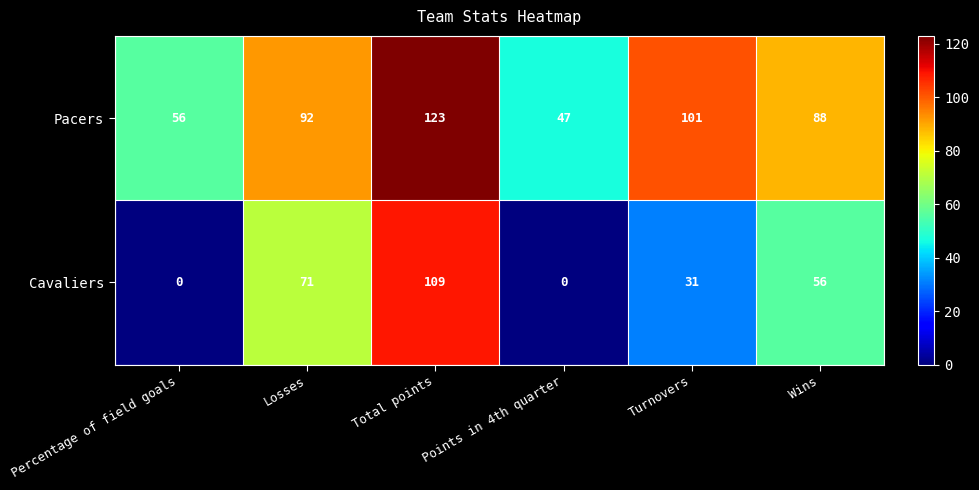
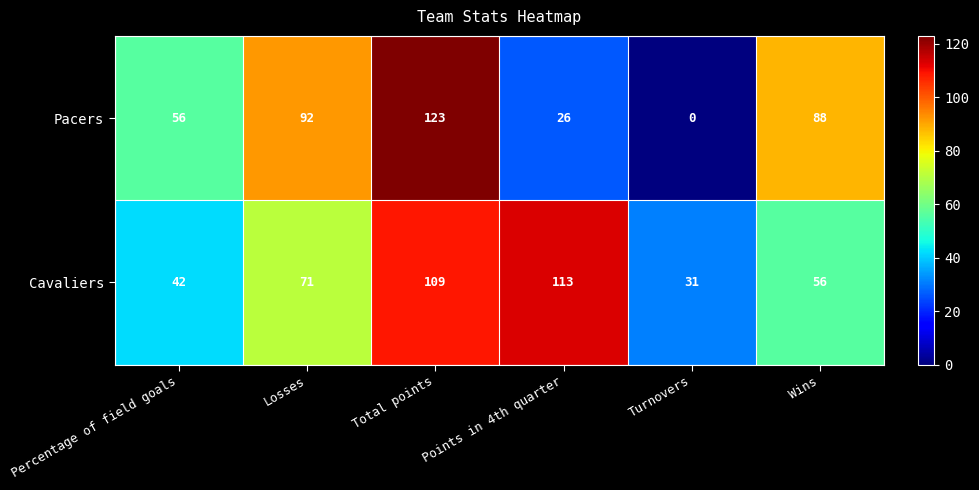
  {
    "Pacers": {
      "Percentage of field goals": 56,
      "Losses": 92,
      "Total points": 123,
-     "Points in 4th quarter": 47,
-     "Turnovers": 101,
+     "Points in 4th quarter": 26,
+     "Turnovers": 0,
      "Wins": 88
    },
    "Cavaliers": {
-     "Percentage of field goals": 0,
+     "Percentage of field goals": 42,
      "Losses": 71,
      "Total points": 109,
-     "Points in 4th quarter": 0,
+     "Points in 4th quarter": 113,
      "Turnovers": 31,
      "Wins": 56
    }
  }
